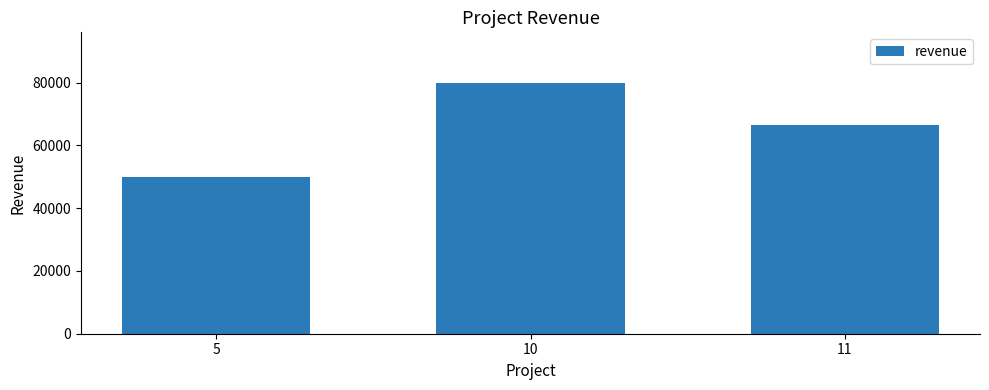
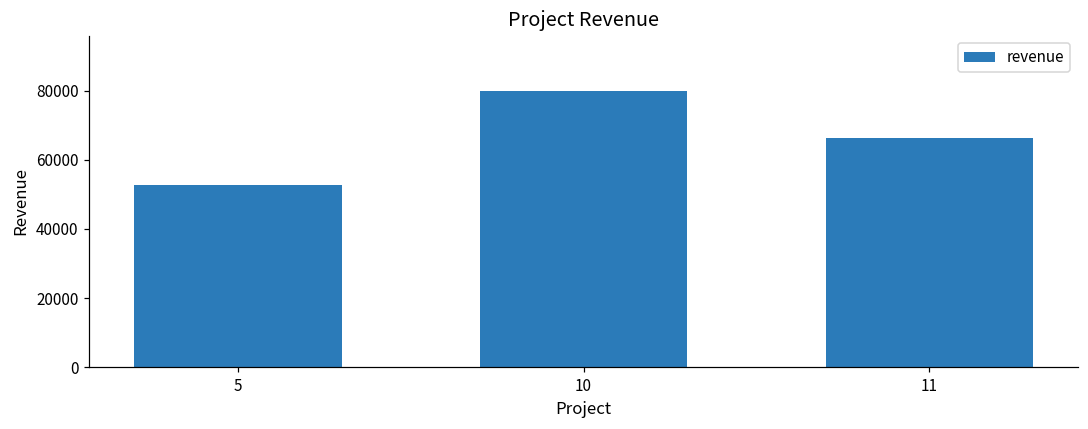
  {
-   "5": 50000,
+   "5": 53000,
    "10": 80000,
    "11": 66000
  }
